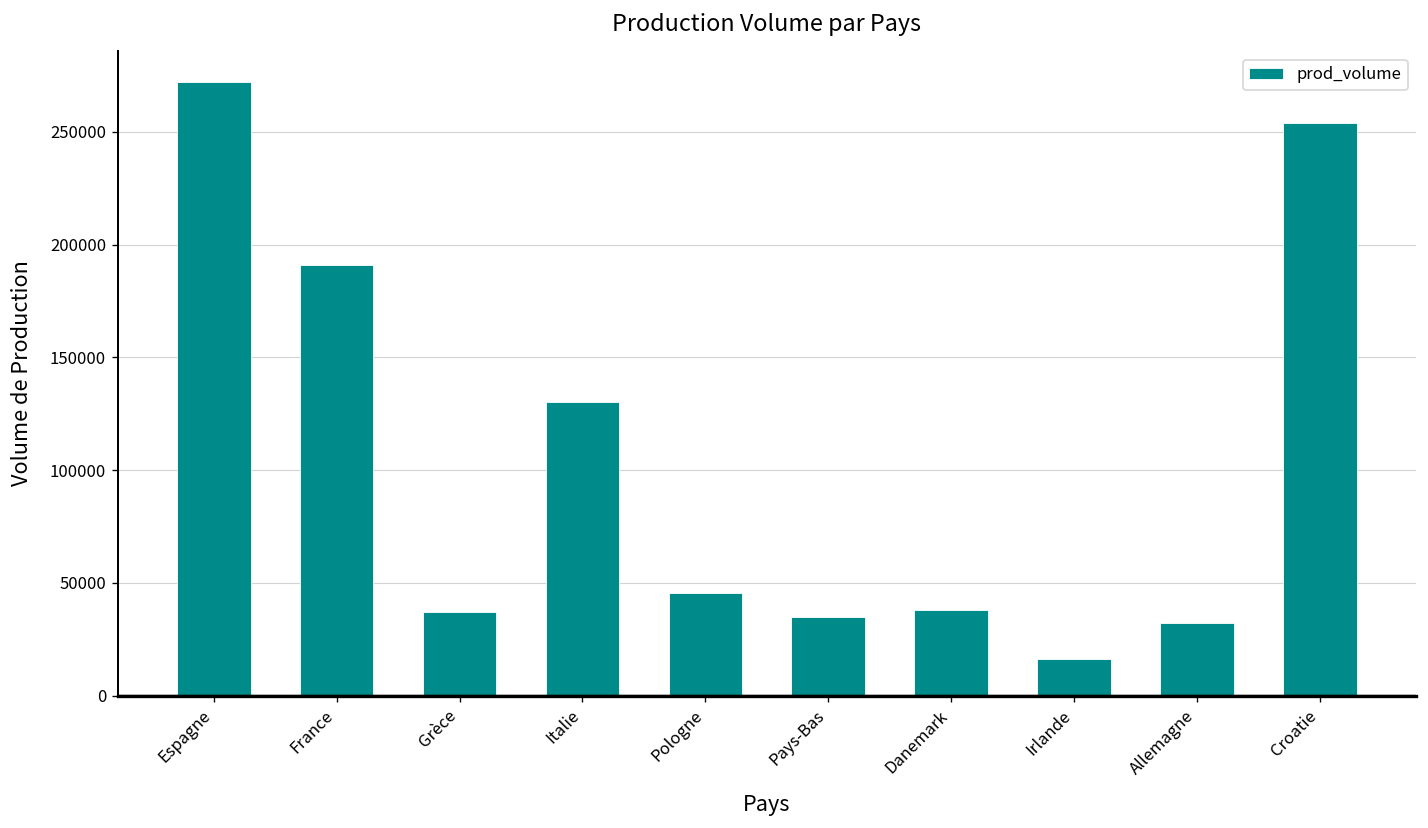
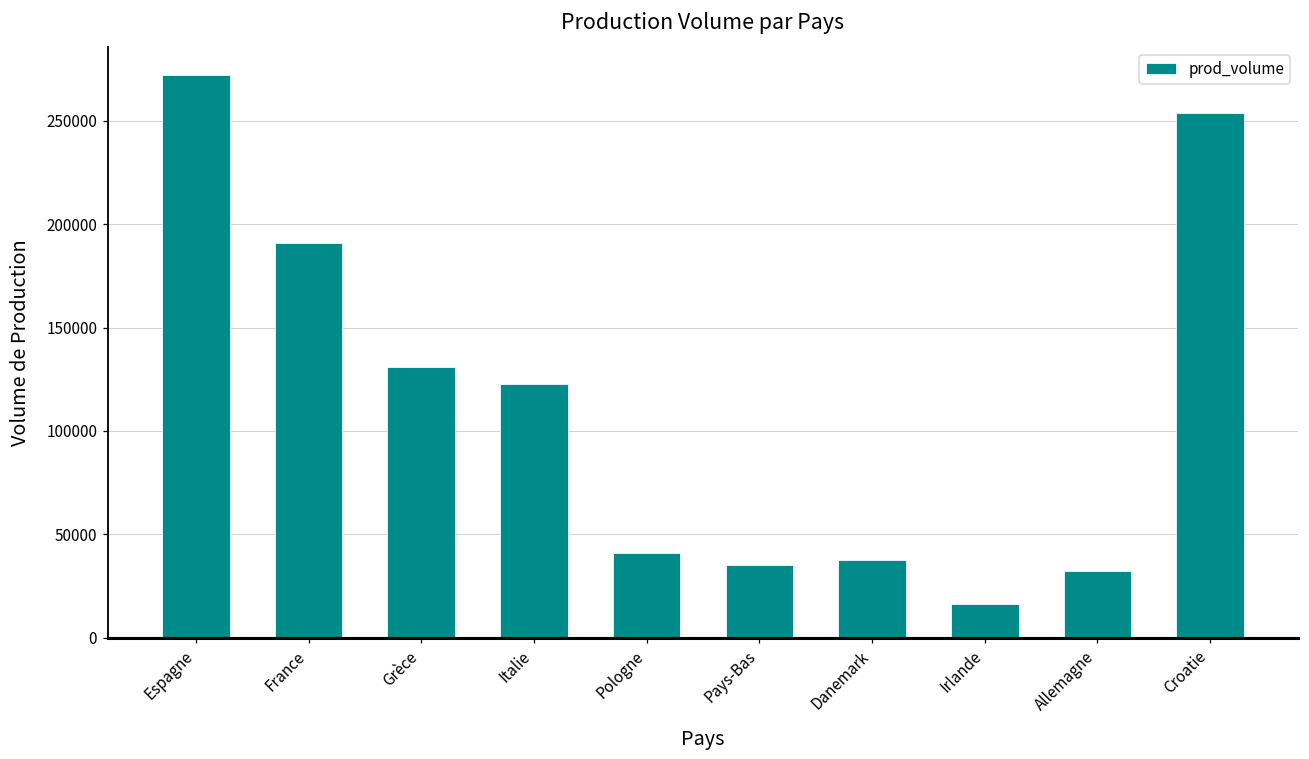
  {
    "Espagne": 272000,
    "France": 191000,
-   "Grèce": 37000,
-   "Italie": 130000,
-   "Pologne": 45000,
+   "Grèce": 131000,
+   "Italie": 123000,
+   "Pologne": 41000,
    "Pays-Bas": 35000,
    "Danemark": 38000,
    "Irlande": 16000,
    "Allemagne": 32000,
    "Croatie": 254000
  }
